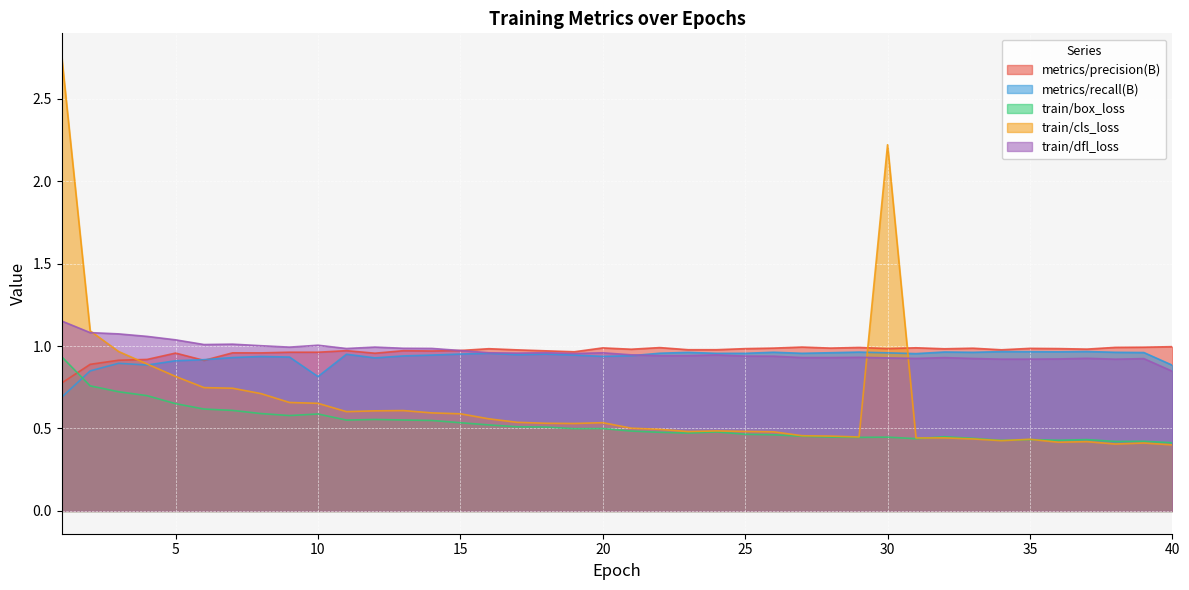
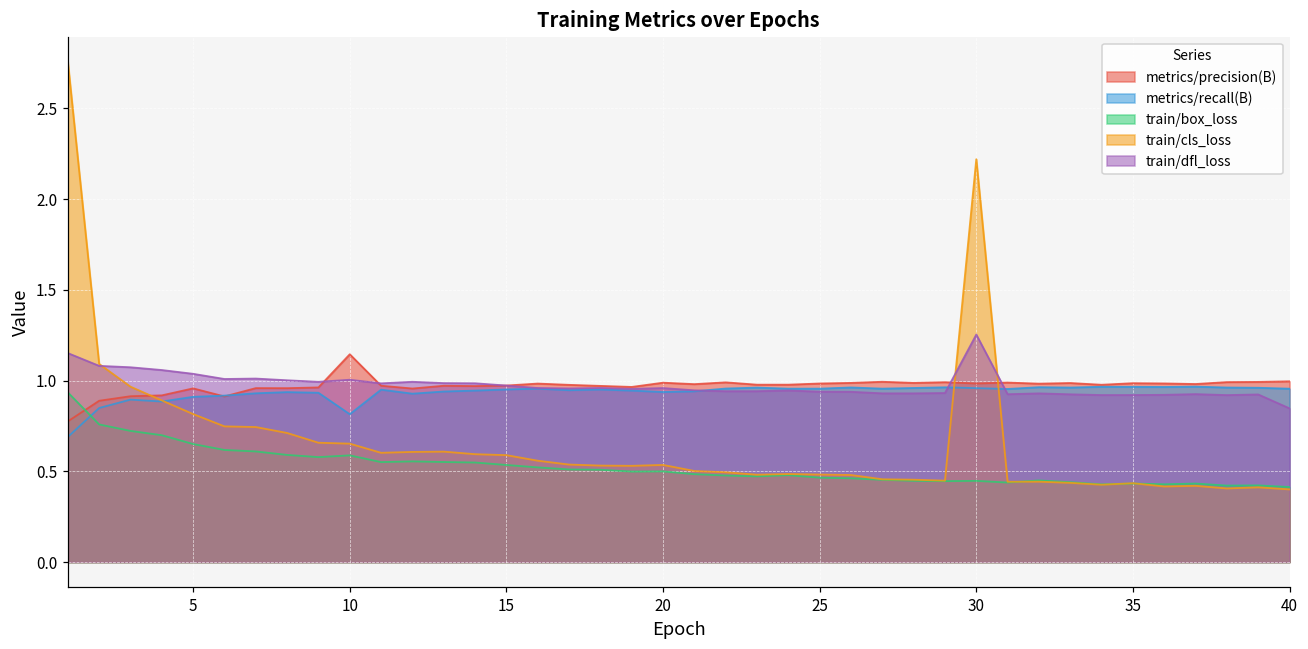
  {
    "metrics/precision(B)": {
      "5": 0.96,
-     "10": 0.96,
+     "10": 1.15,
      "20": 0.99,
      "25": 0.98,
      "30": 0.98,
      "35": 0.99,
      "40": 1.00
    },
    "metrics/recall(B)": {
      "5": 0.91,
      "10": 0.81,
      "15": 0.95,
      "20": 0.94,
      "25": 0.96,
      "30": 0.96,
      "35": 0.97,
-     "40": 0.88
+     "40": 0.96
    },
    "train/box_loss": {
      "5": 0.65,
      "10": 0.59,
      "15": 0.54,
      "20": 0.50,
      "25": 0.47,
      "30": 0.45
    },
    "train/cls_loss": {
      "5": 0.82,
      "10": 0.65,
      "15": 0.59,
      "20": 0.54,
      "25": 0.48,
      "30": 2.22
    },
    "train/dfl_loss": {
      "5": 1.04,
      "10": 1.00,
      "20": 0.96,
      "25": 0.94,
-     "30": 0.93,
+     "30": 1.25,
      "35": 0.92,
      "40": 0.85
    }
  }
